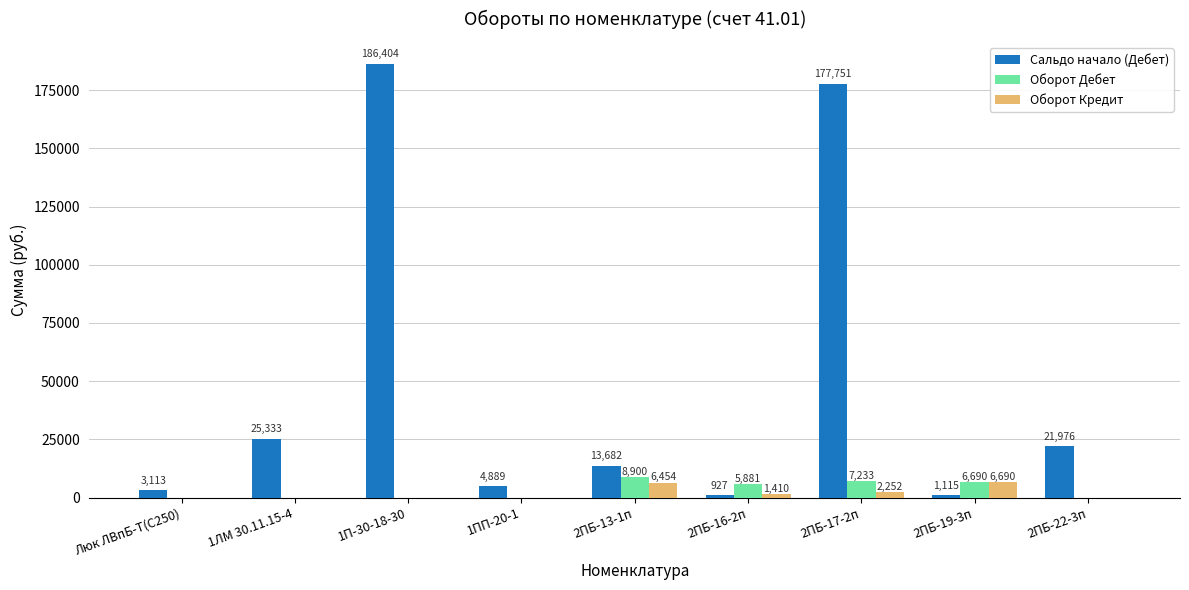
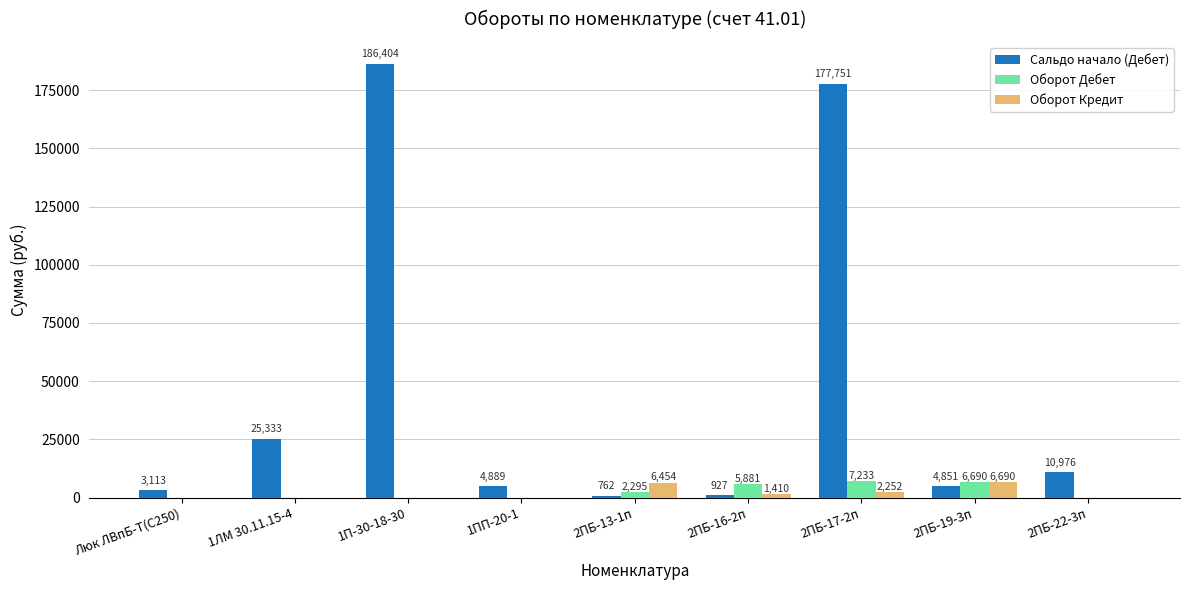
  {
    "Сальдо начало (Дебет)": {
      "Люк ЛВпБ-Т(С250)": "3,113",
      "1ЛМ 30.11.15-4": "25,333",
      "1П-30-18-30": "186,404",
      "1ПП-20-1": "4,889",
-     "2ПБ-13-1п": "13,682",
+     "2ПБ-13-1п": "762",
      "2ПБ-16-2п": "927",
      "2ПБ-17-2п": "177,751",
-     "2ПБ-19-3п": "1,115",
-     "2ПБ-22-3п": "21,976"
+     "2ПБ-19-3п": "4,851",
+     "2ПБ-22-3п": "10,976"
    },
    "Оборот Дебет": {
-     "2ПБ-13-1п": "8,900",
+     "2ПБ-13-1п": "2,295",
      "2ПБ-16-2п": "5,881",
      "2ПБ-17-2п": "7,233",
      "2ПБ-19-3п": "6,690"
    },
    "Оборот Кредит": {
      "2ПБ-13-1п": "6,454",
      "2ПБ-16-2п": "1,410",
      "2ПБ-17-2п": "2,252",
      "2ПБ-19-3п": "6,690"
    }
  }
